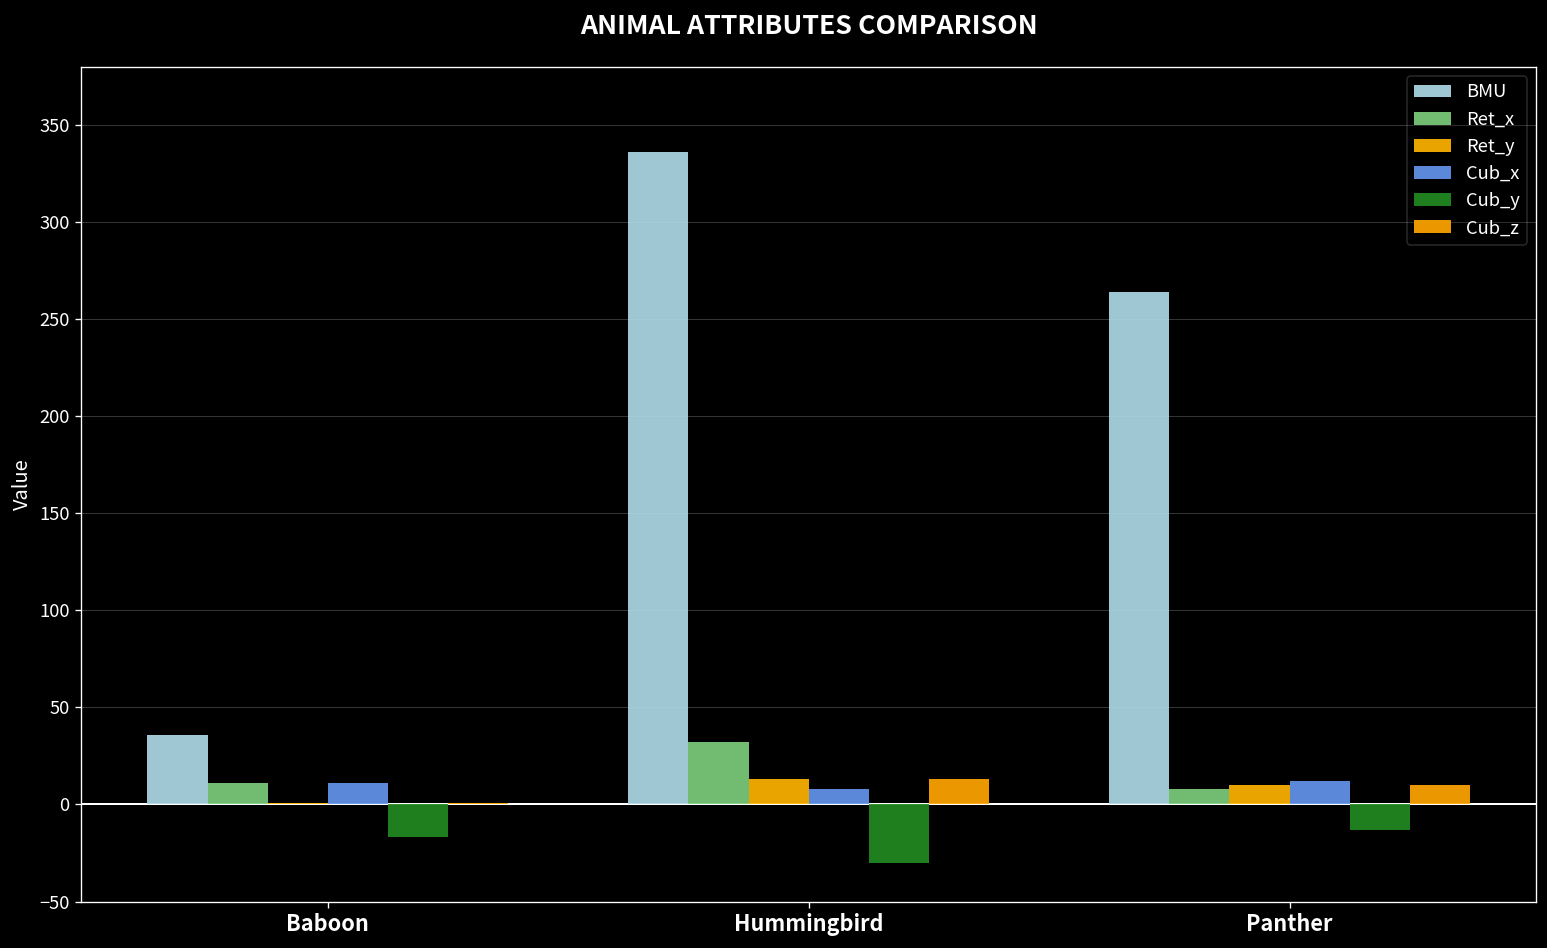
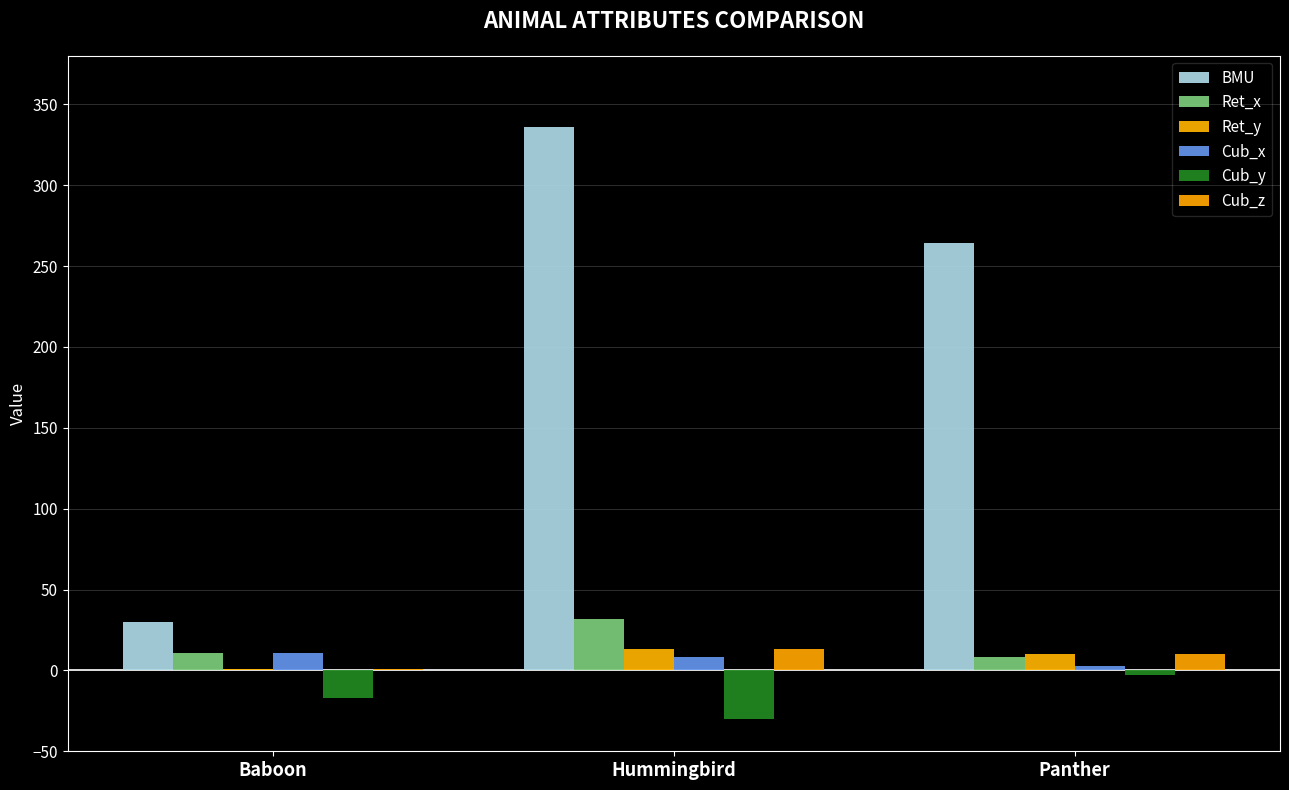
  {
    "BMU": {
-     "Baboon": 36,
+     "Baboon": 30,
      "Hummingbird": 336,
      "Panther": 264
    },
    "Ret_x": {
      "Baboon": 11,
      "Hummingbird": 32,
      "Panther": 8
    },
    "Cub_x": {
      "Baboon": 11,
      "Hummingbird": 8,
-     "Panther": 12
+     "Panther": 3
    },
    "Cub_y": {
      "Baboon": -17,
      "Hummingbird": -30,
-     "Panther": -13
+     "Panther": -3
    }
  }
